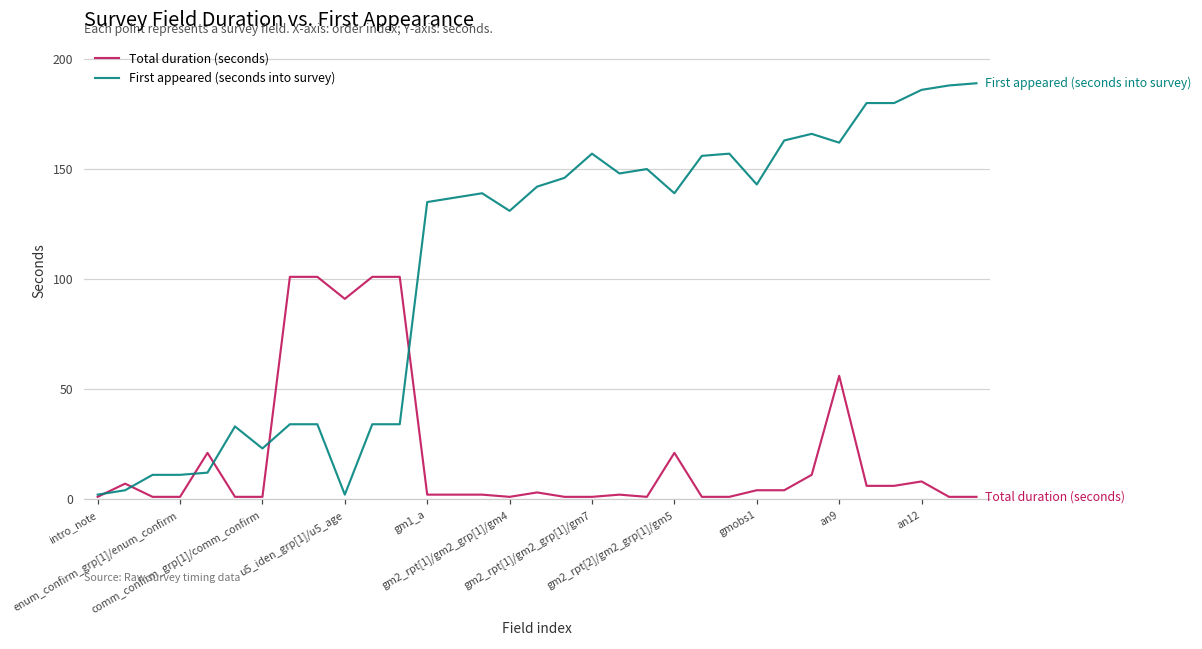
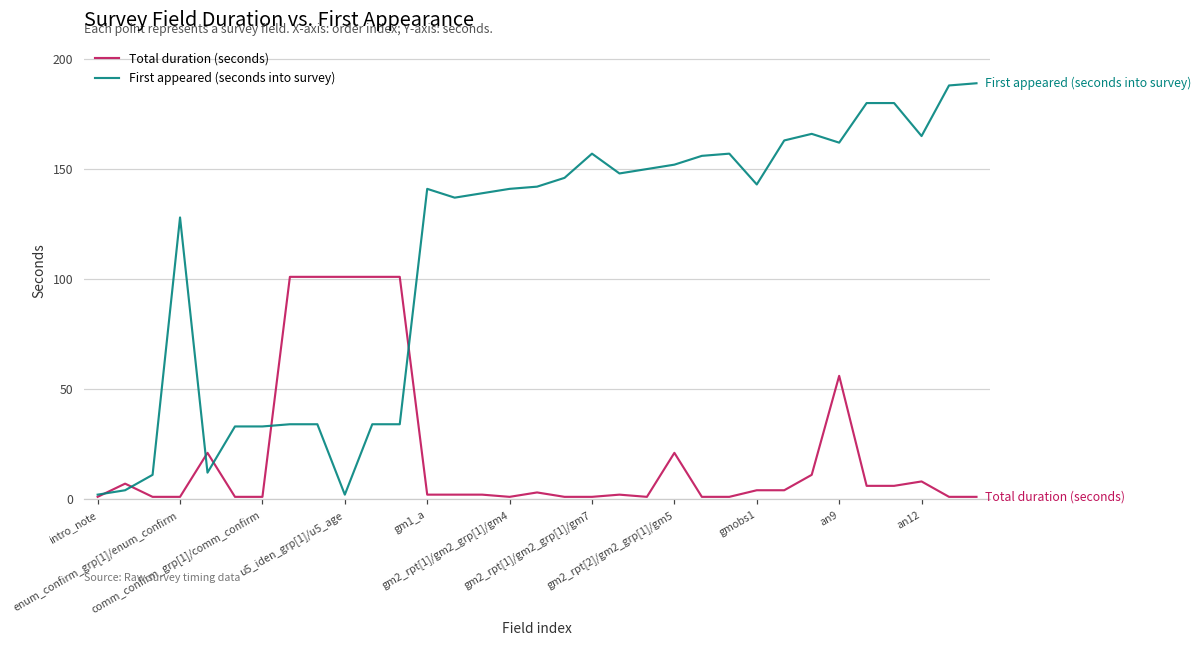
  {
    "Total duration (seconds)": {
      "enum_confirm_grp[1]/enum_confirm": 1,
      "comm_confirm_grp[1]/comm_confirm": 1,
-     "u5_iden_grp[1]/u5_age": 91,
+     "u5_iden_grp[1]/u5_age": 101,
      "gm1_a": 2,
      "gm2_rpt[1]/gm2_grp[1]/gm4": 1,
      "gm2_rpt[1]/gm2_grp[1]/gm7": 1,
      "gm2_rpt[2]/gm2_grp[1]/gm5": 21,
      "gmobs1": 4,
      "an9": 56,
      "an12": 8
    },
    "First appeared (seconds into survey)": {
-     "enum_confirm_grp[1]/enum_confirm": 11,
-     "comm_confirm_grp[1]/comm_confirm": 23,
+     "enum_confirm_grp[1]/enum_confirm": 128,
+     "comm_confirm_grp[1]/comm_confirm": 33,
      "u5_iden_grp[1]/u5_age": 2,
-     "gm1_a": 135,
-     "gm2_rpt[1]/gm2_grp[1]/gm4": 131,
+     "gm1_a": 141,
+     "gm2_rpt[1]/gm2_grp[1]/gm4": 141,
      "gm2_rpt[1]/gm2_grp[1]/gm7": 157,
-     "gm2_rpt[2]/gm2_grp[1]/gm5": 139,
+     "gm2_rpt[2]/gm2_grp[1]/gm5": 152,
      "gmobs1": 143,
      "an9": 162,
-     "an12": 186
+     "an12": 165
    }
  }
